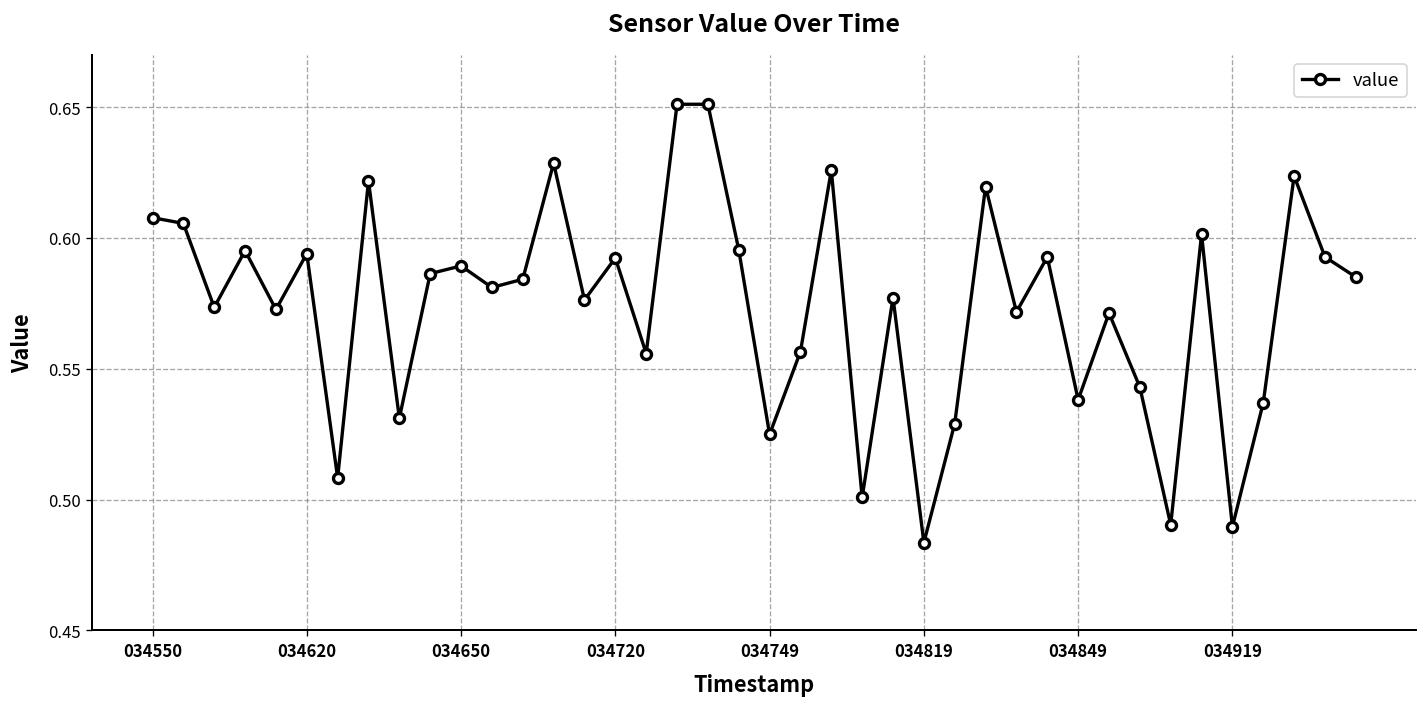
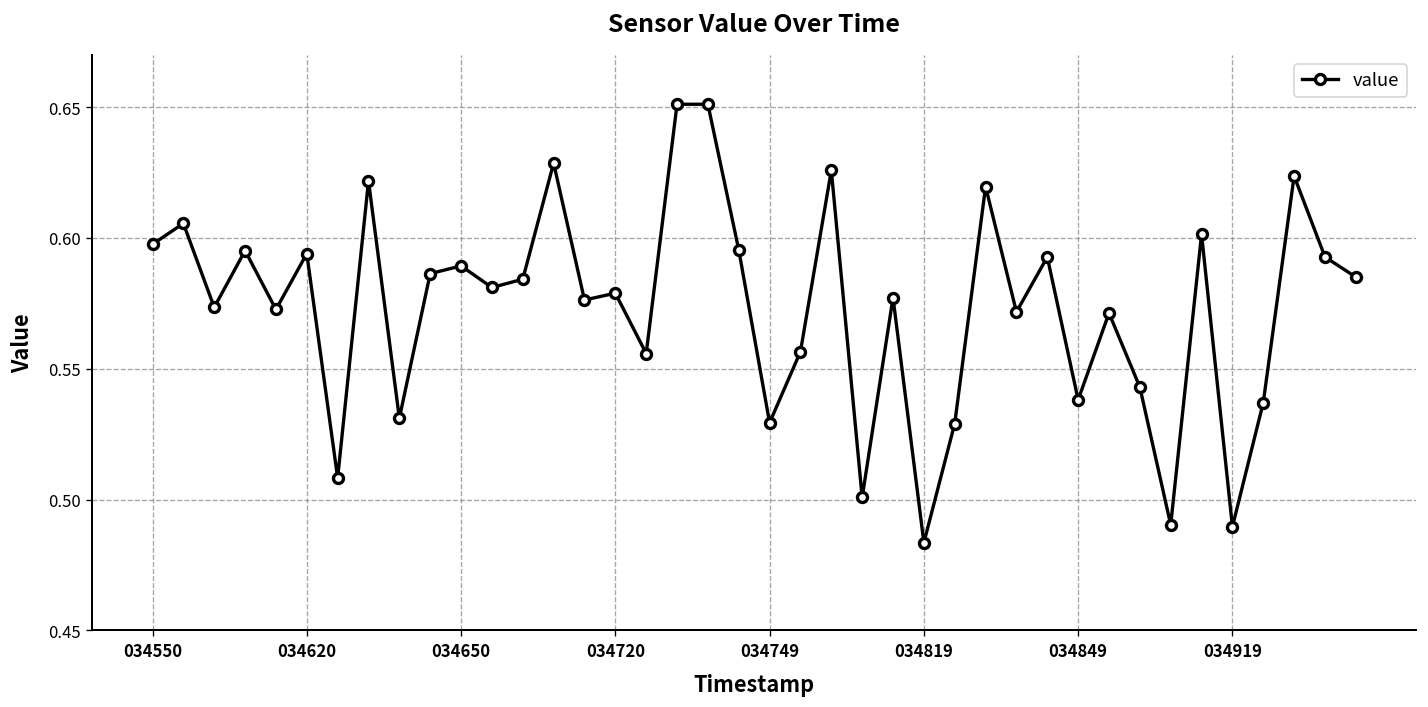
  {
-   "034550": 0.608,
+   "034550": 0.598,
    "034620": 0.594,
    "034650": 0.589,
-   "034720": 0.592,
-   "034749": 0.525,
+   "034720": 0.579,
+   "034749": 0.529,
    "034819": 0.484,
    "034849": 0.538,
    "034919": 0.490
  }
